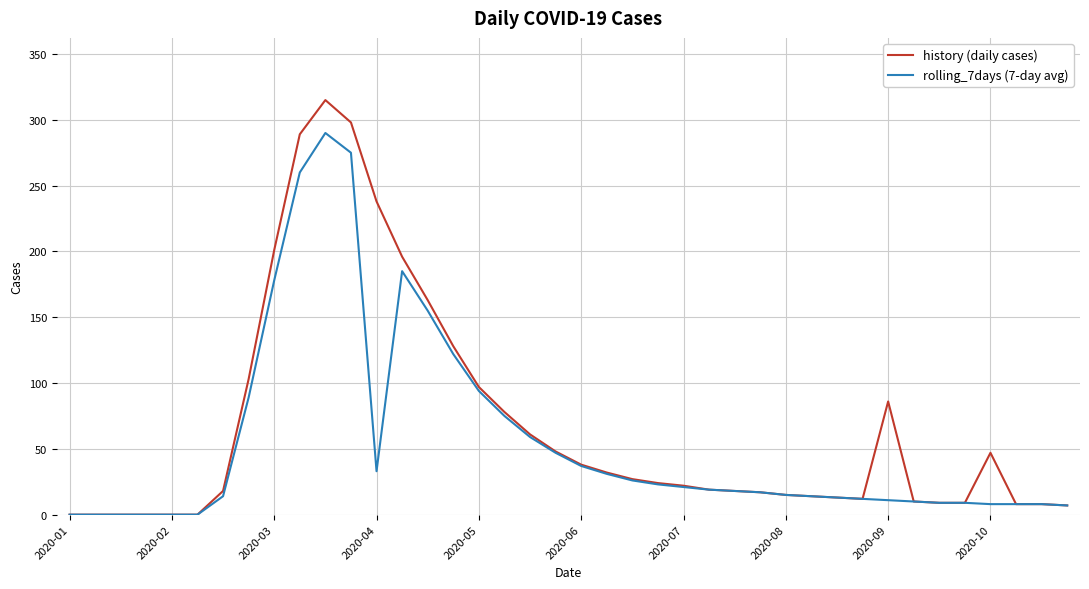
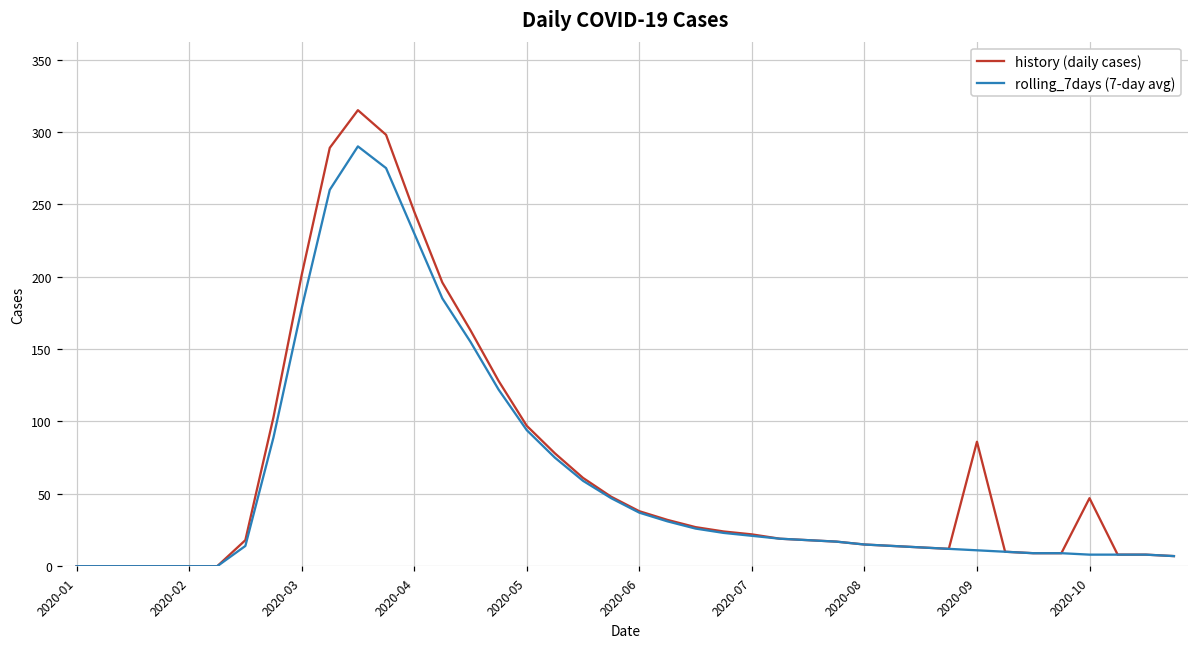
  {
    "history (daily cases)": {
      "2020-03": 201,
-     "2020-04": 238,
+     "2020-04": 245,
      "2020-05": 97,
      "2020-09": 86,
      "2020-10": 47
    },
    "rolling_7days (7-day avg)": {
      "2020-03": 178,
-     "2020-04": 33,
+     "2020-04": 230,
      "2020-05": 94,
      "2020-09": 11,
      "2020-10": 8
    }
  }
